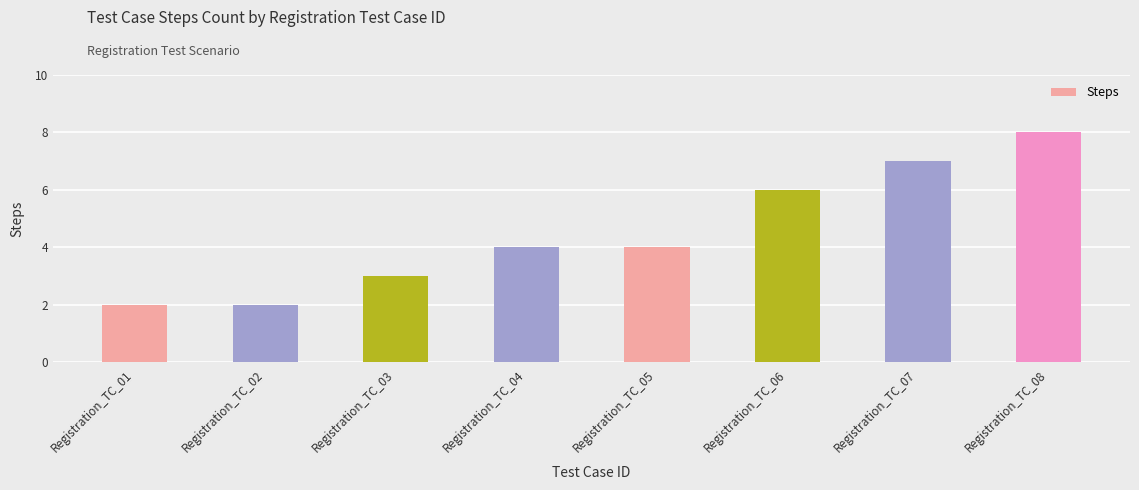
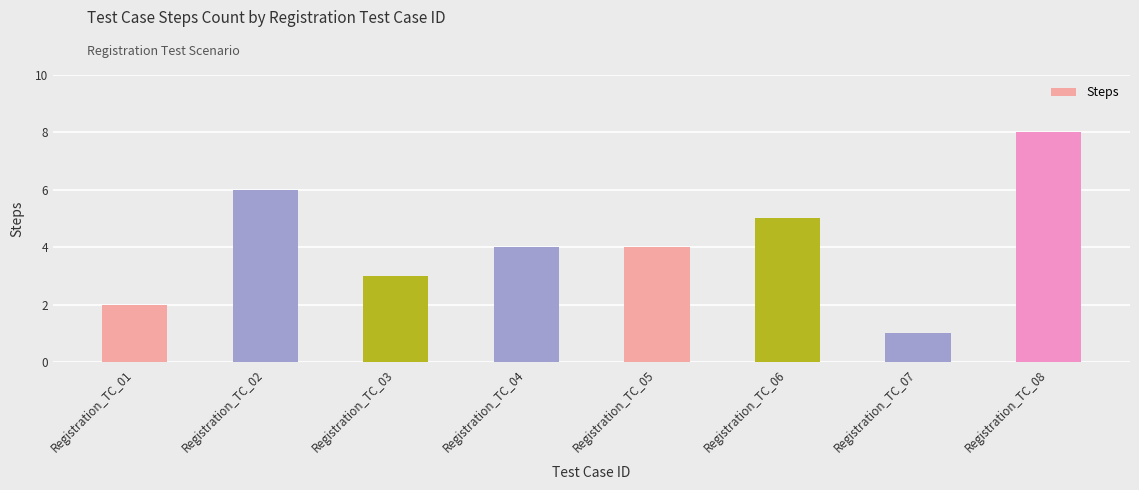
  {
    "Registration_TC_01": 2,
-   "Registration_TC_02": 2,
+   "Registration_TC_02": 6,
    "Registration_TC_03": 3,
    "Registration_TC_04": 4,
    "Registration_TC_05": 4,
-   "Registration_TC_06": 6,
-   "Registration_TC_07": 7,
+   "Registration_TC_06": 5,
+   "Registration_TC_07": 1,
    "Registration_TC_08": 8
  }
